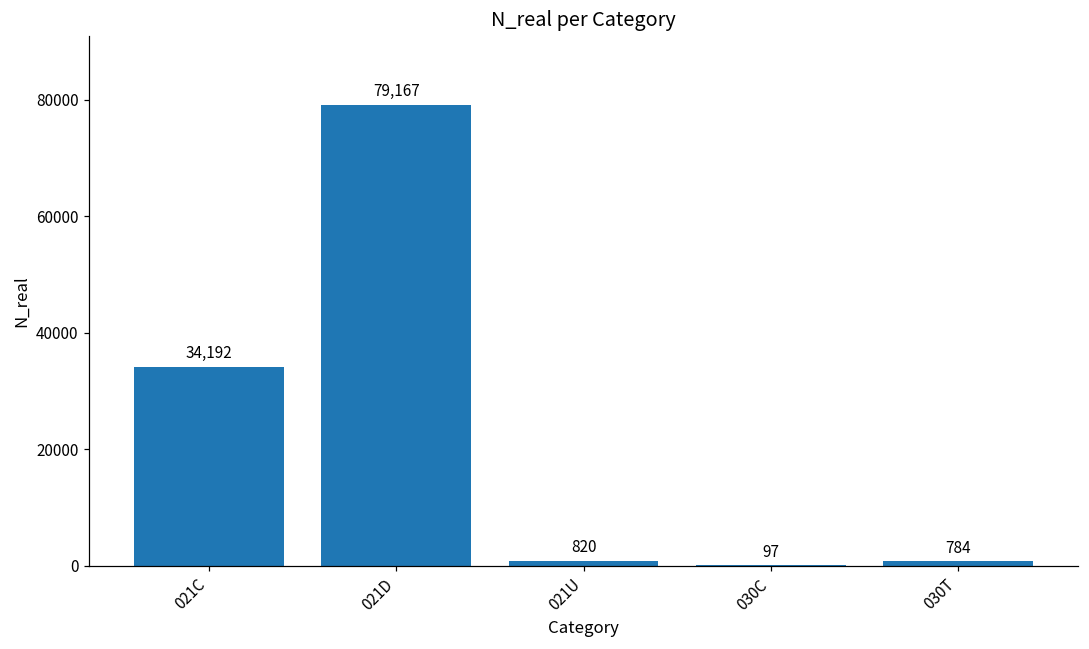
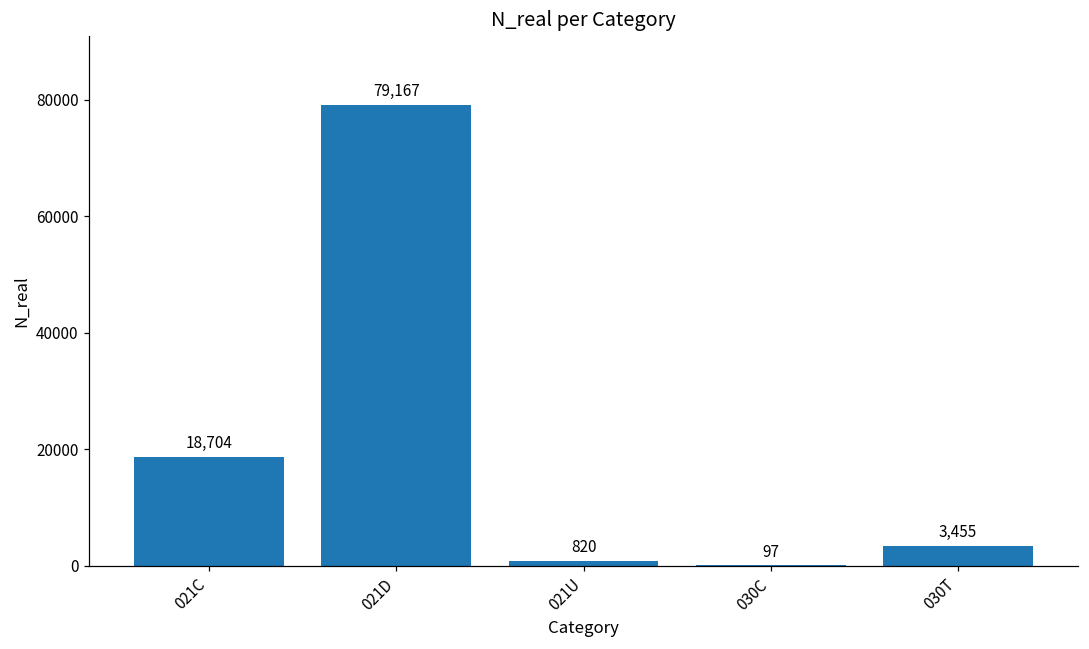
  {
-   "021C": "34,192",
+   "021C": "18,704",
    "021D": "79,167",
    "021U": "820",
    "030C": "97",
-   "030T": "784"
+   "030T": "3,455"
  }
